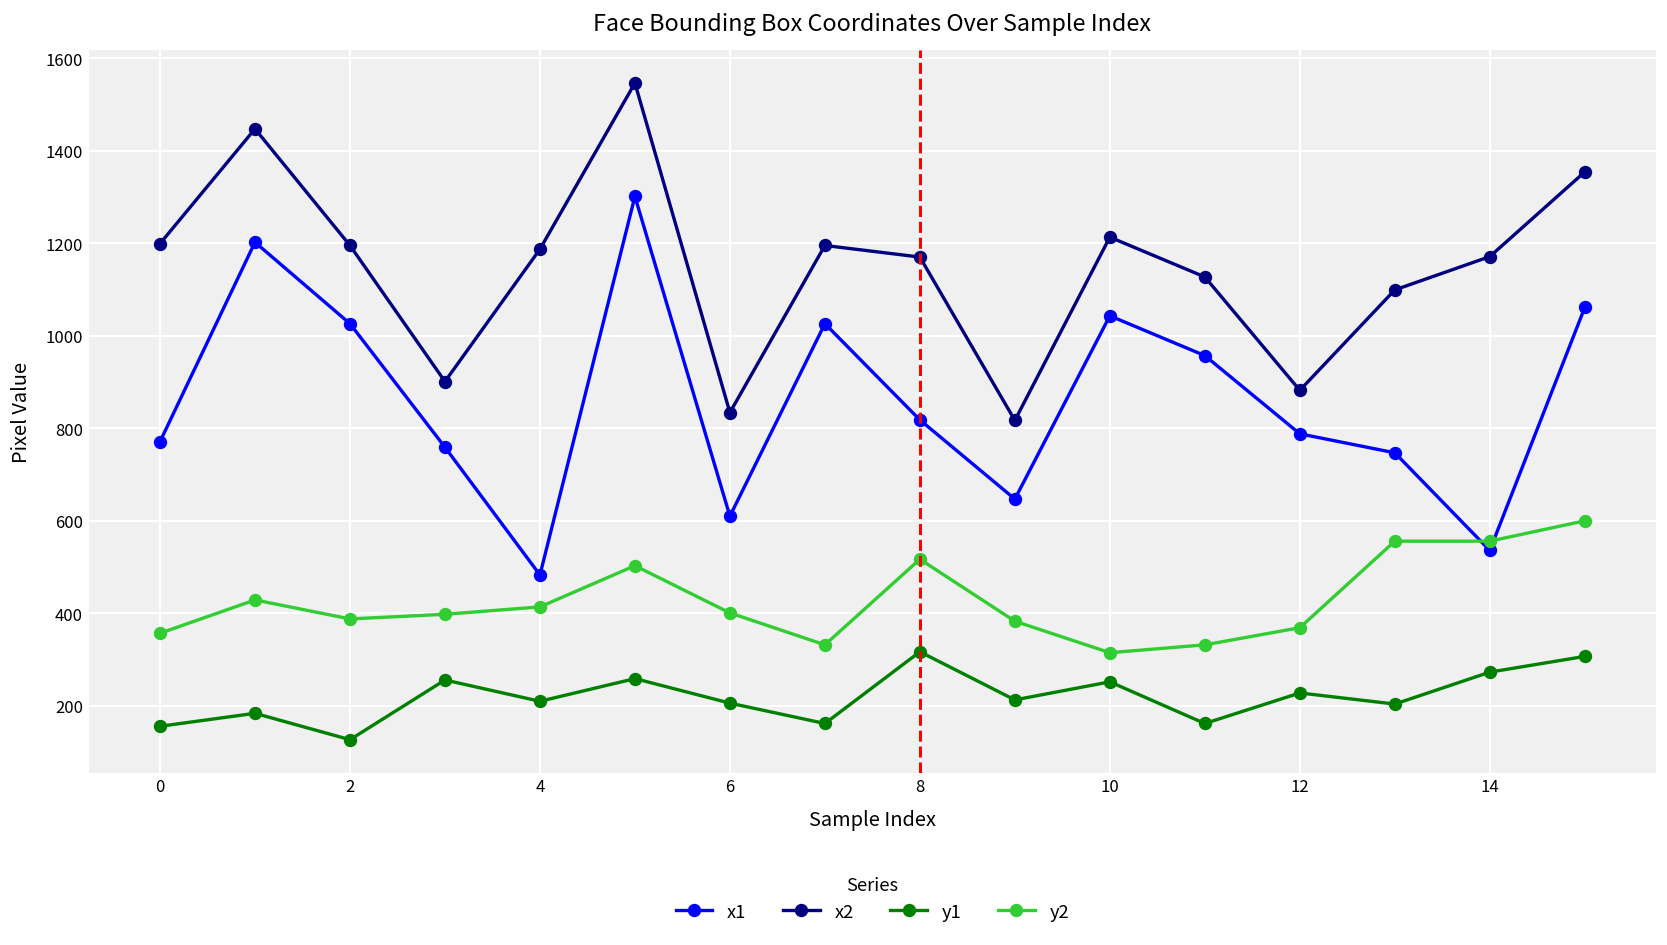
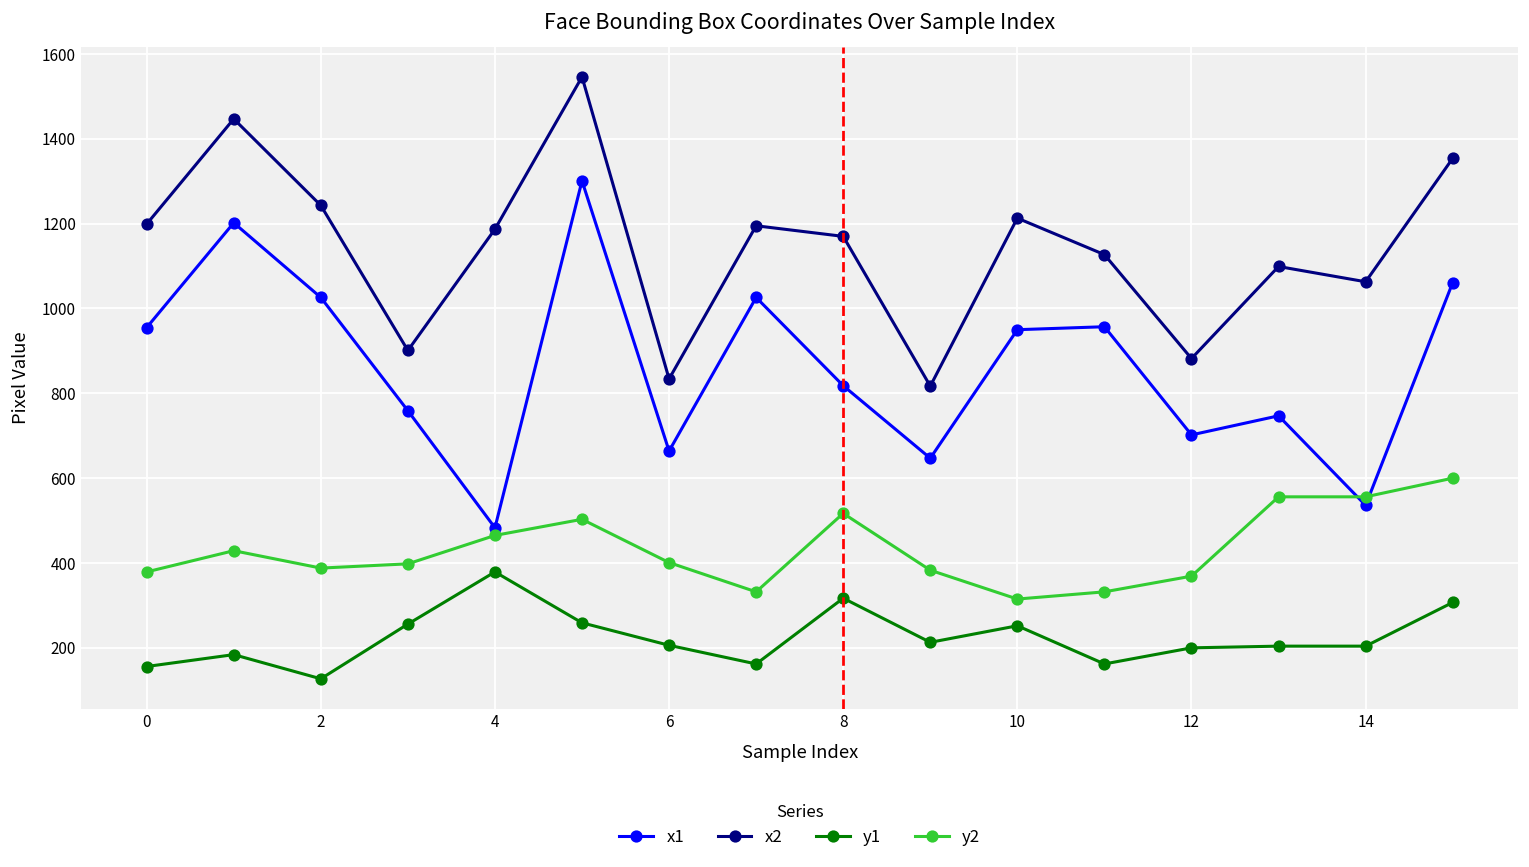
  {
    "x1": {
-     "0": 770,
+     "0": 960,
      "2": 1030,
      "4": 480,
-     "6": 610,
+     "6": 660,
      "8": 820,
-     "10": 1040,
-     "12": 790,
+     "10": 950,
+     "12": 700,
      "14": 540
    },
    "x2": {
      "0": 1200,
-     "2": 1200,
+     "2": 1240,
      "4": 1190,
      "6": 830,
      "8": 1170,
      "10": 1210,
      "12": 880,
-     "14": 1170
+     "14": 1060
    },
    "y1": {
      "0": 160,
      "2": 130,
-     "4": 210,
+     "4": 380,
      "6": 210,
      "8": 320,
      "10": 250,
-     "12": 230,
-     "14": 270
+     "12": 200,
+     "14": 200
    },
    "y2": {
-     "0": 360,
+     "0": 380,
      "2": 390,
-     "4": 410,
+     "4": 470,
      "6": 400,
      "8": 520,
      "10": 320,
      "12": 370,
      "14": 560
    }
  }
